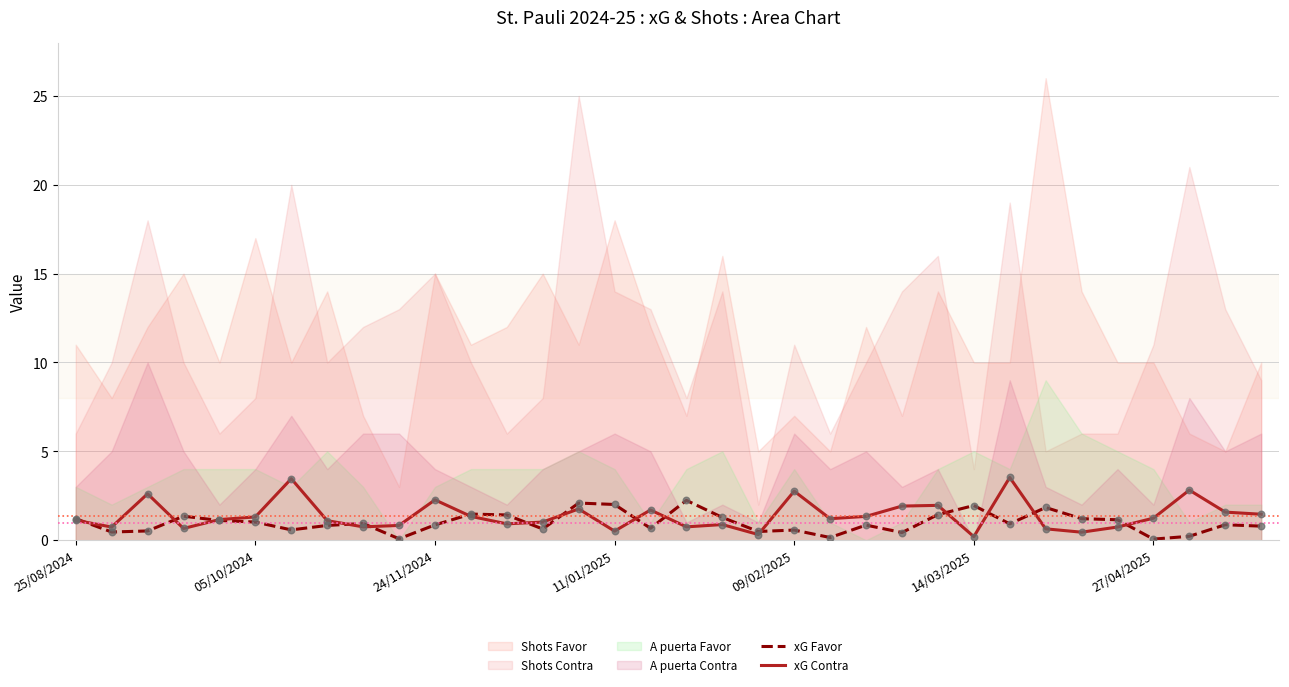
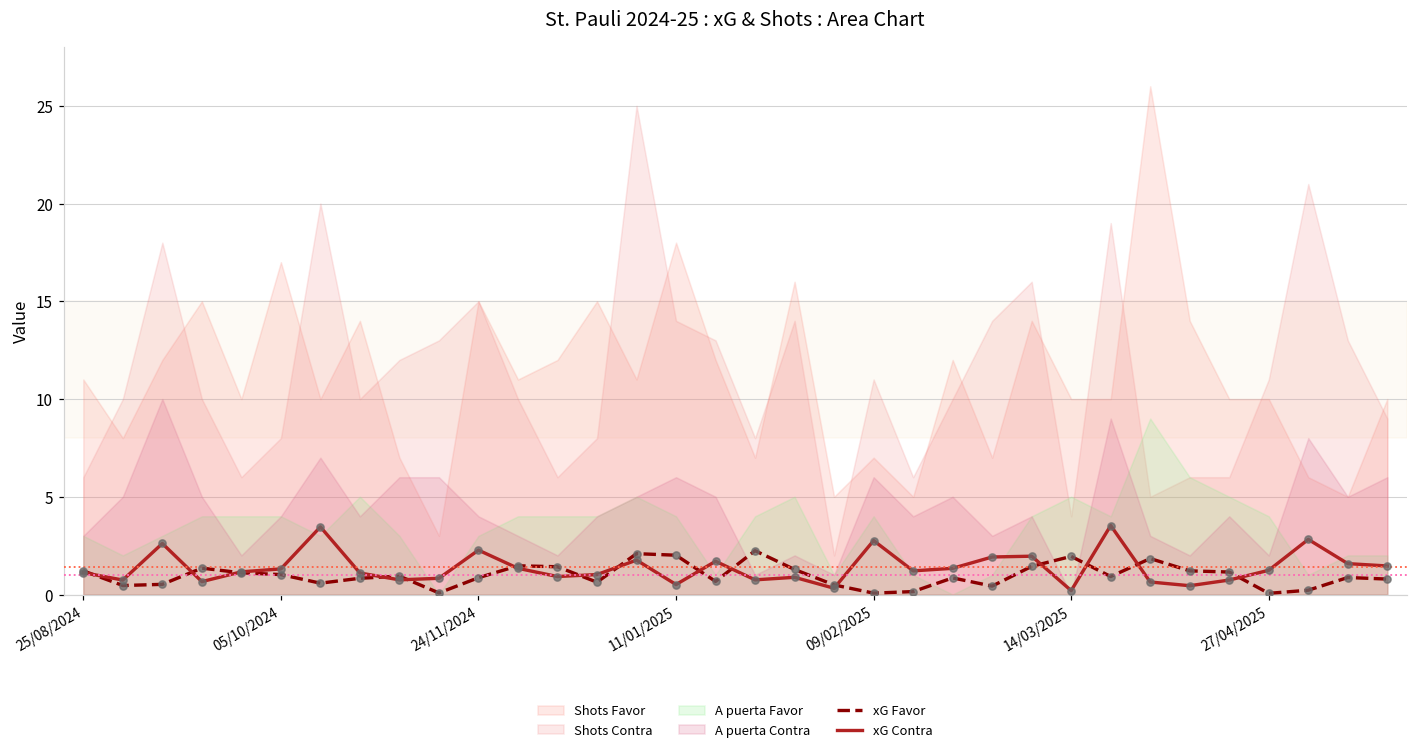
  {
    "xG Favor": {
      "05/10/2024": 1.0,
      "24/11/2024": 0.9,
      "11/01/2025": 2.0,
-     "09/02/2025": 0.6,
+     "09/02/2025": 0.1,
      "14/03/2025": 2.0,
      "27/04/2025": 0.1
    },
    "xG Contra": {
      "05/10/2024": 1.3,
      "24/11/2024": 2.3,
      "11/01/2025": 0.5,
      "09/02/2025": 2.8,
      "14/03/2025": 0.2,
      "27/04/2025": 1.2
    }
  }
